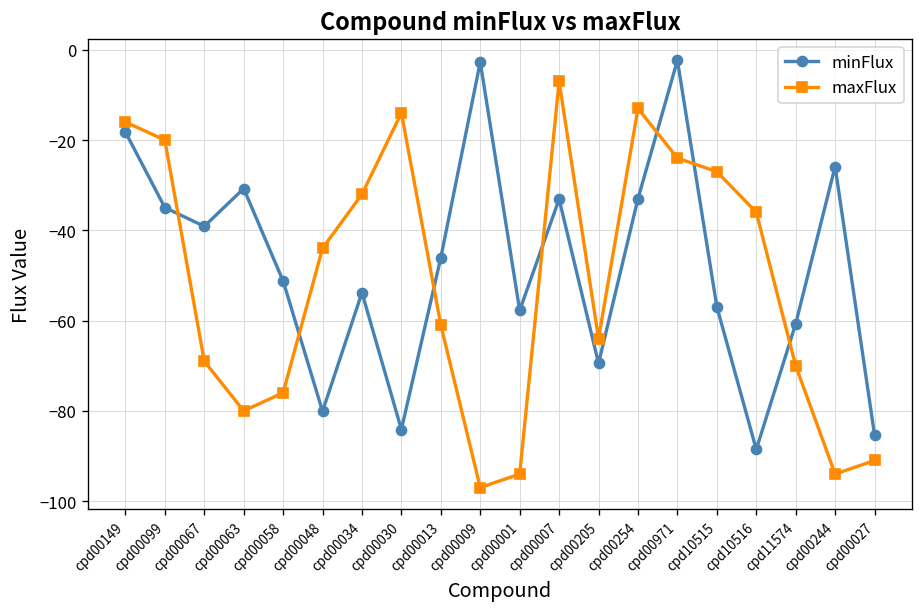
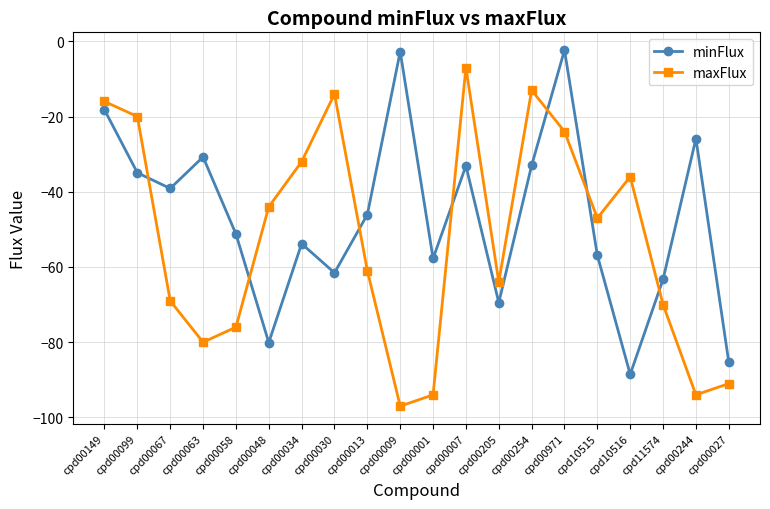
  {
    "minFlux": {
      "cpd00149": -18,
      "cpd00099": -35,
      "cpd00067": -39,
      "cpd00063": -31,
      "cpd00058": -51,
      "cpd00048": -80,
      "cpd00034": -54,
-     "cpd00030": -84,
+     "cpd00030": -62,
      "cpd00013": -46,
      "cpd00009": -3,
      "cpd00001": -58,
      "cpd00007": -33,
      "cpd00205": -69,
      "cpd00254": -33,
      "cpd00971": -2,
      "cpd10515": -57,
      "cpd10516": -89,
-     "cpd11574": -61,
+     "cpd11574": -63,
      "cpd00244": -26,
      "cpd00027": -85
    },
    "maxFlux": {
      "cpd00149": -16,
      "cpd00099": -20,
      "cpd00067": -69,
      "cpd00063": -80,
      "cpd00058": -76,
      "cpd00048": -44,
      "cpd00034": -32,
      "cpd00030": -14,
      "cpd00013": -61,
      "cpd00009": -97,
      "cpd00001": -94,
      "cpd00007": -7,
      "cpd00205": -64,
      "cpd00254": -13,
      "cpd00971": -24,
-     "cpd10515": -27,
+     "cpd10515": -47,
      "cpd10516": -36,
      "cpd11574": -70,
      "cpd00244": -94,
      "cpd00027": -91
    }
  }
